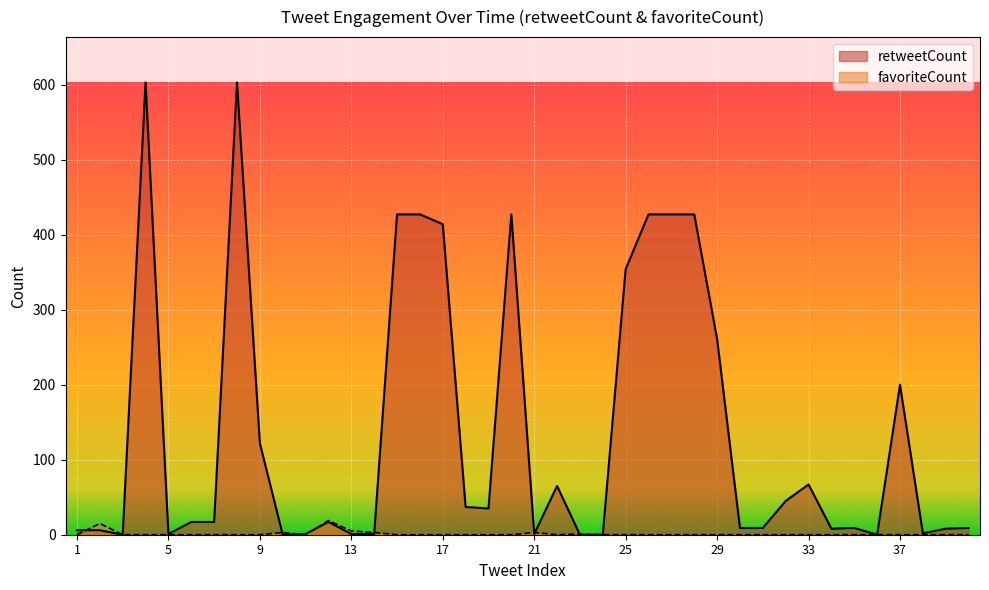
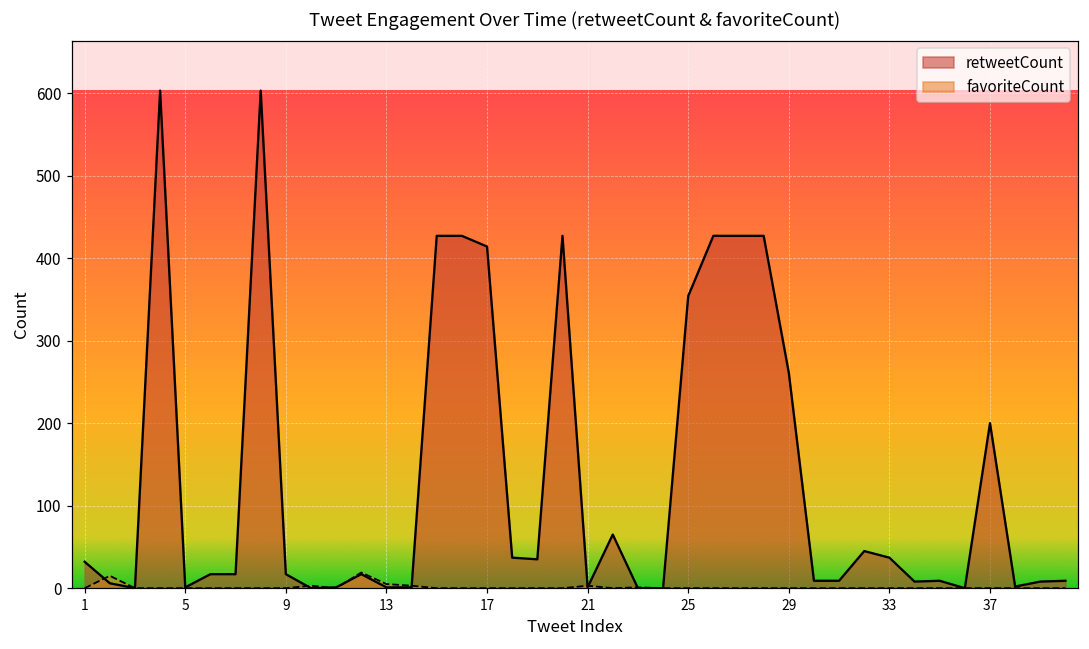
  {
    "retweetCount": {
-     "1": 10,
-     "9": 120,
+     "1": 30,
+     "9": 20,
      "13": 0,
      "17": 410,
      "25": 350,
      "29": 260,
-     "33": 70,
+     "33": 40,
      "37": 200
    },
    "favoriteCount": {
      "1": 0,
      "9": 0,
      "13": 10,
      "17": 0,
      "25": 0,
      "29": 0,
      "33": 0,
      "37": 0
    }
  }
